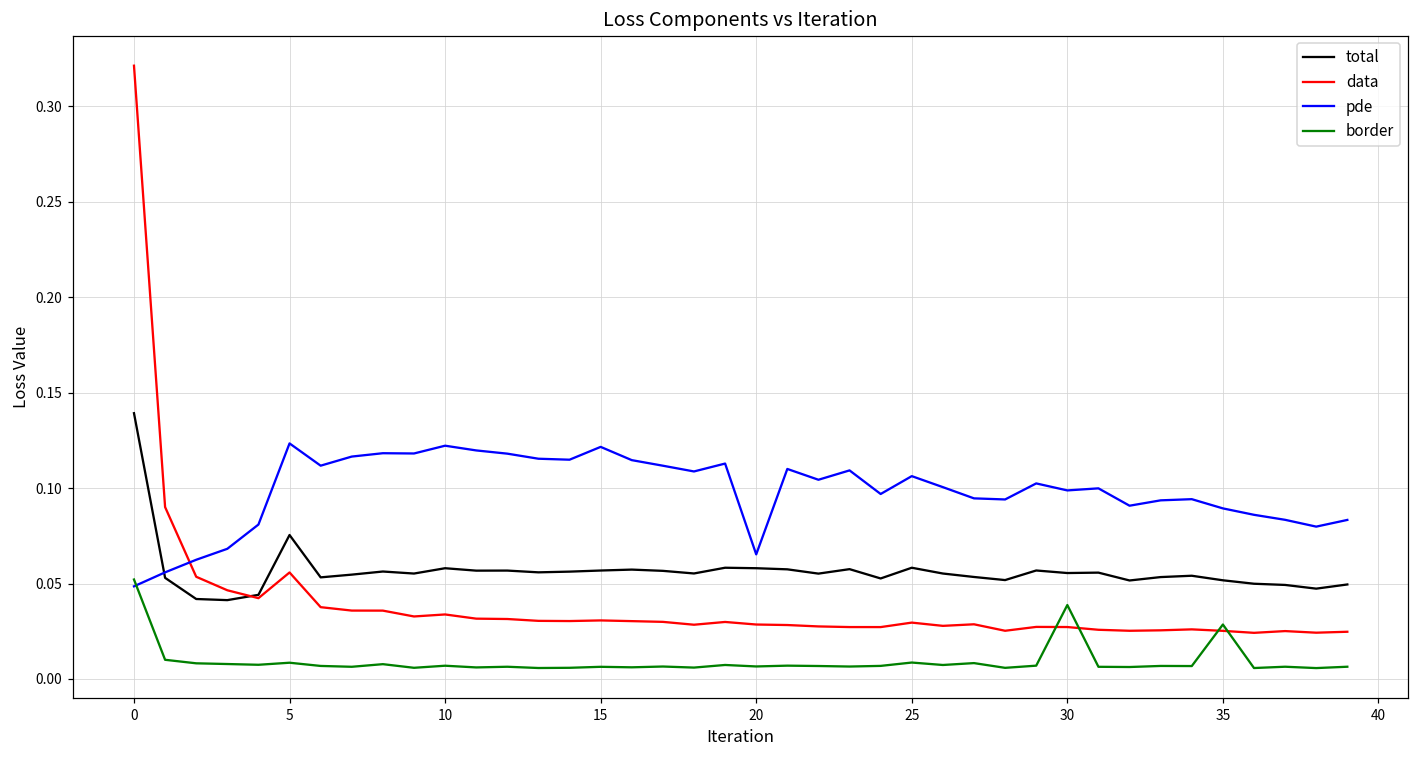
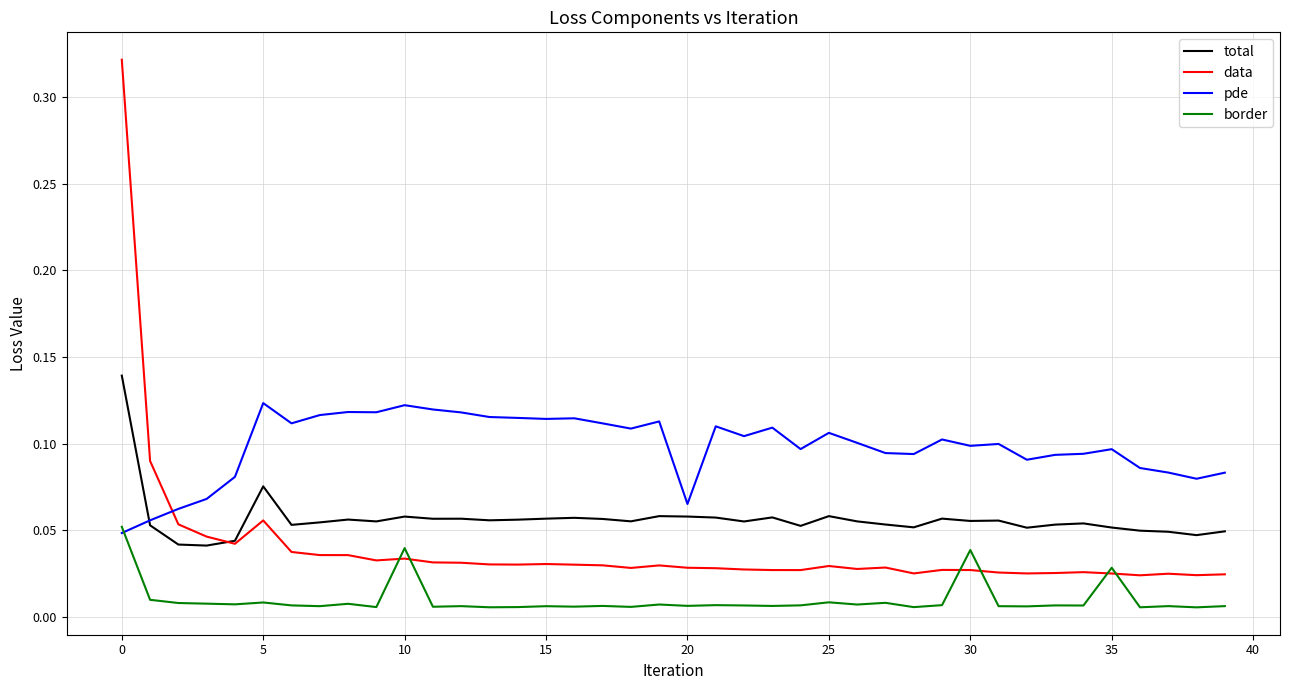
  {
    "total": {
      "0": 0.139,
      "5": 0.075,
      "10": 0.058,
      "15": 0.057,
      "20": 0.058,
      "25": 0.058,
      "30": 0.056,
      "35": 0.052
    },
    "data": {
      "0": 0.321,
      "5": 0.056,
      "10": 0.034,
      "15": 0.031,
      "20": 0.029,
      "25": 0.030,
      "30": 0.027,
      "35": 0.025
    },
    "pde": {
      "0": 0.049,
      "5": 0.123,
      "10": 0.122,
-     "15": 0.122,
+     "15": 0.114,
      "20": 0.065,
      "25": 0.106,
      "30": 0.099,
-     "35": 0.089
+     "35": 0.097
    },
    "border": {
      "0": 0.052,
      "5": 0.009,
-     "10": 0.007,
+     "10": 0.040,
      "15": 0.006,
      "20": 0.007,
      "25": 0.009,
      "30": 0.039,
      "35": 0.029
    }
  }
